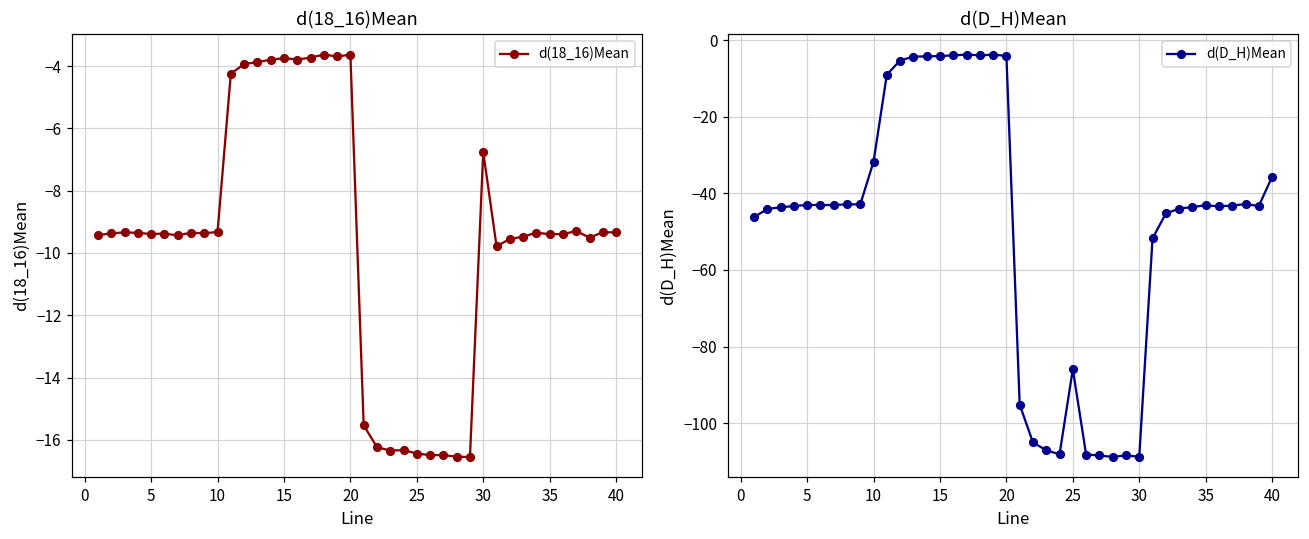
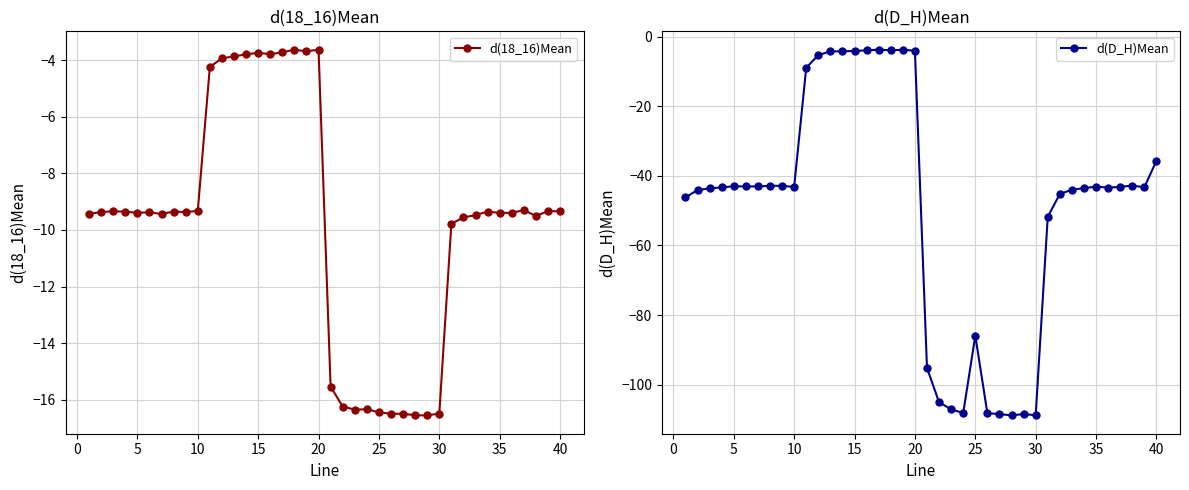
  {
    "d(18_16)Mean": {
      "5": -9.4,
      "10": -9.3,
      "15": -3.7,
      "20": -3.6,
      "25": -16.4,
-     "30": -6.8,
+     "30": -16.5,
      "35": -9.4,
      "40": -9.3
    },
    "d(D_H)Mean": {
      "5": -43,
-     "10": -32,
+     "10": -43,
      "15": -4,
      "20": -4,
      "25": -86,
      "30": -109,
      "35": -43,
      "40": -36
    }
  }
